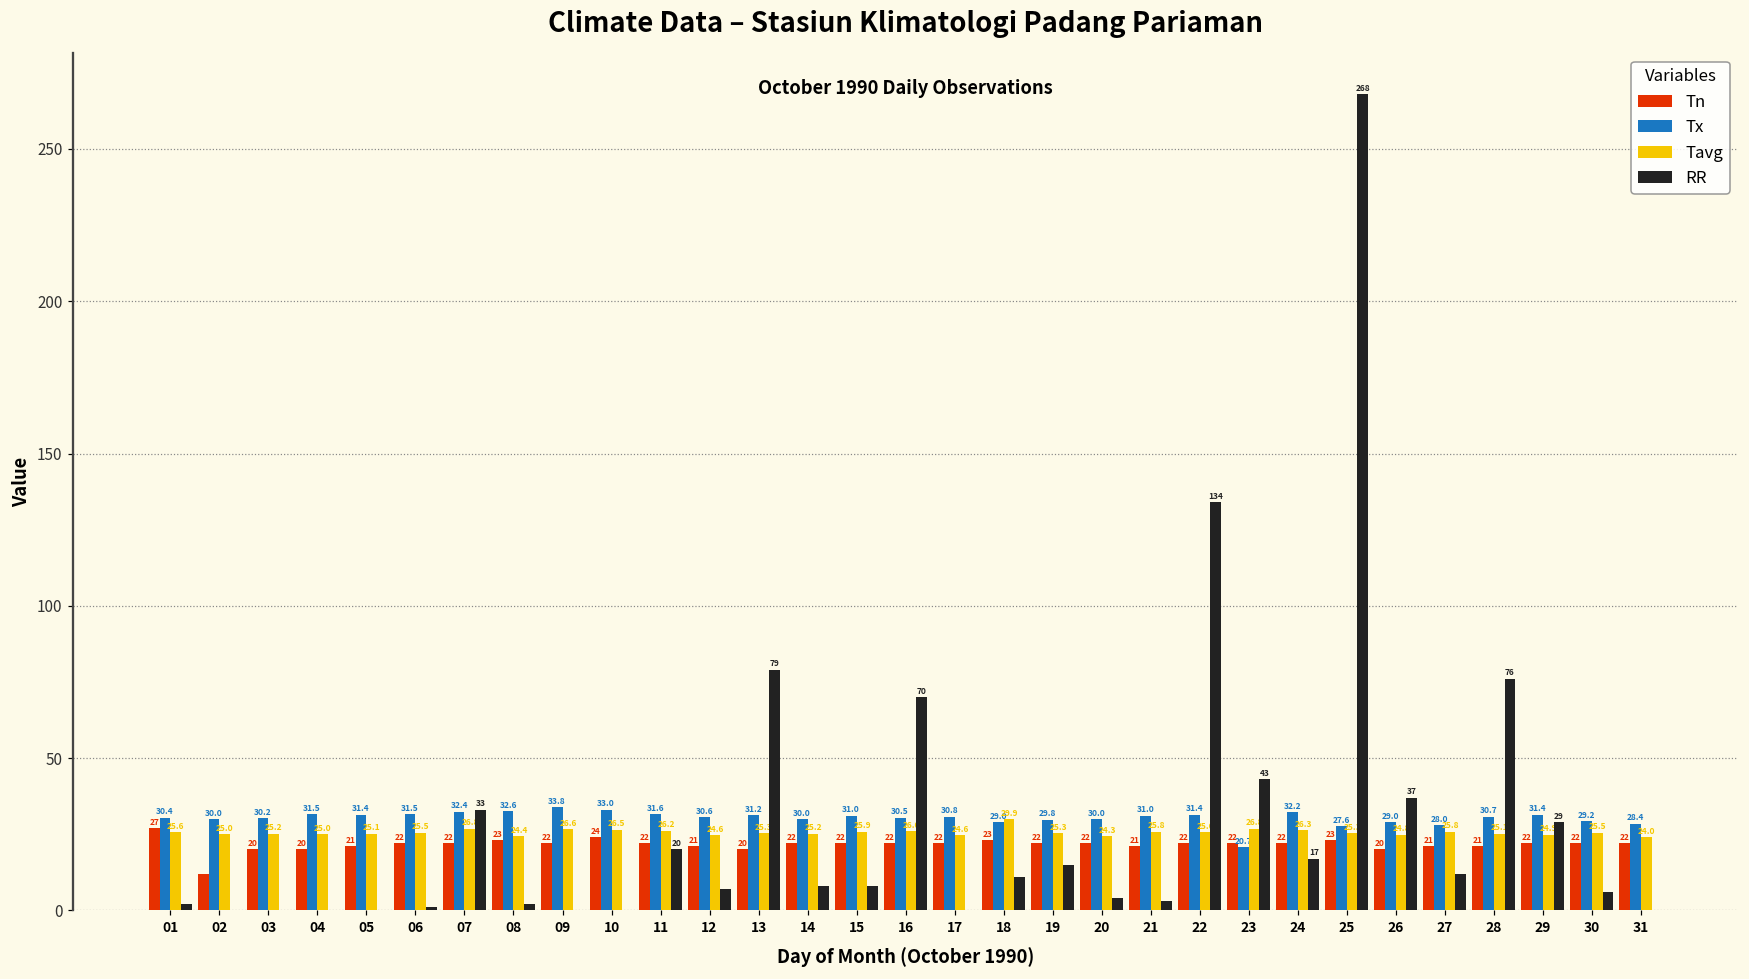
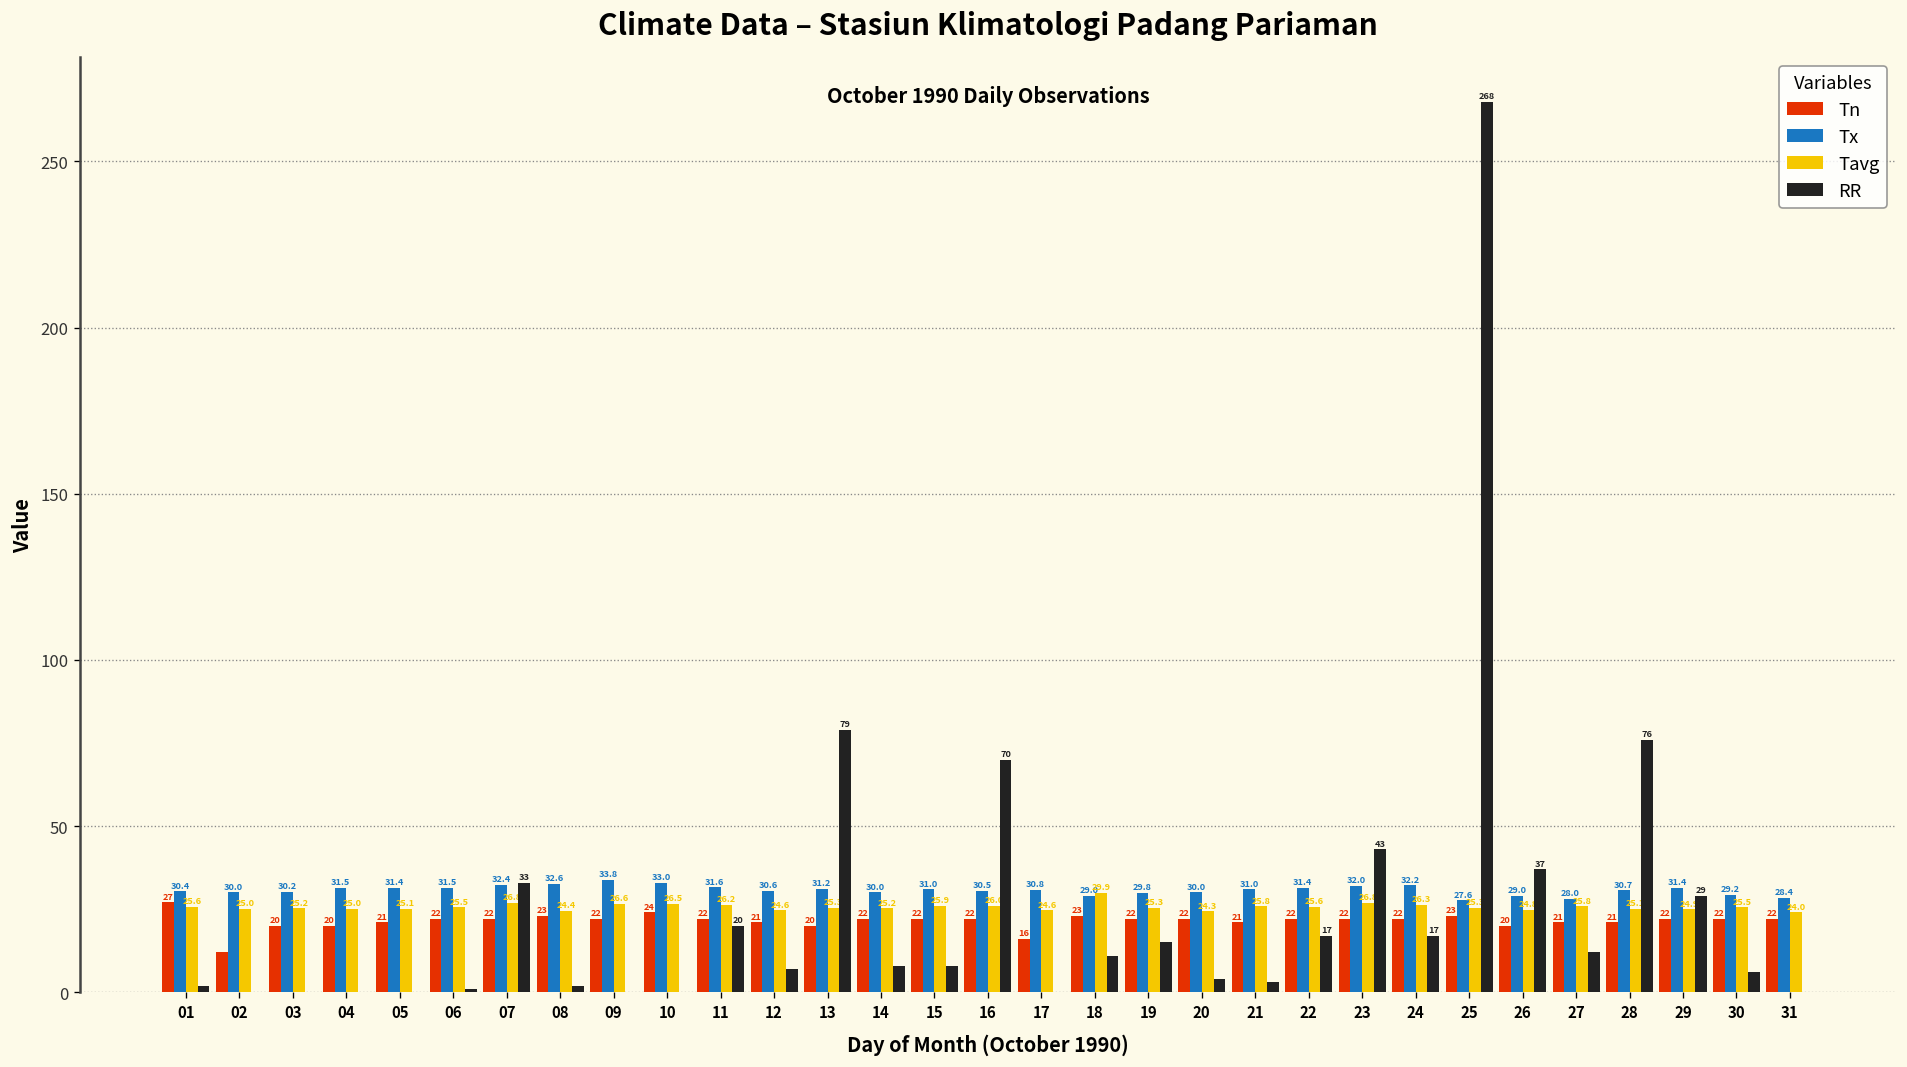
  {
    "Tn": {
      "01": 27,
      "03": 20,
      "04": 20,
      "05": 21,
      "06": 22,
      "07": 22,
      "08": 23,
      "09": 22,
      "10": 24,
      "11": 22,
      "12": 21,
      "13": 20,
      "14": 22,
      "15": 22,
      "16": 22,
-     "17": 22,
+     "17": 16,
      "18": 23,
      "19": 22,
      "20": 22,
      "21": 21,
      "22": 22,
      "23": 22,
      "24": 22,
      "25": 23,
      "26": 20,
      "27": 21,
      "28": 21,
      "29": 22,
      "30": 22,
      "31": 22
    },
    "Tx": {
      "01": 30.4,
      "02": 30.0,
      "03": 30.2,
      "04": 31.5,
      "05": 31.4,
      "06": 31.5,
      "07": 32.4,
      "08": 32.6,
      "09": 33.8,
      "10": 33.0,
      "11": 31.6,
      "12": 30.6,
      "13": 31.2,
      "14": 30.0,
      "15": 31.0,
      "16": 30.5,
      "17": 30.8,
      "19": 29.8,
      "20": 30.0,
      "21": 31.0,
      "22": 31.4,
-     "23": 20.7,
+     "23": 32.0,
      "24": 32.2,
      "25": 27.6,
      "26": 29.0,
      "27": 28.0,
      "28": 30.7,
      "29": 31.4,
      "30": 29.2,
      "31": 28.4
    },
    "Tavg": {
      "01": 25.6,
      "02": 25.0,
      "03": 25.2,
      "04": 25.0,
      "05": 25.1,
      "06": 25.5,
      "07": 26.8,
      "08": 24.4,
      "09": 26.6,
      "10": 26.5,
      "11": 26.2,
      "12": 24.6,
      "13": 25.3,
      "14": 25.2,
      "15": 25.9,
      "16": 26.0,
      "17": 24.6,
      "19": 25.3,
      "20": 24.3,
      "21": 25.8,
      "22": 25.6,
      "23": 26.8,
      "24": 26.3,
      "25": 25.3,
      "26": 24.8,
      "27": 25.8,
      "28": 25.1,
      "29": 24.9,
      "30": 25.5,
      "31": 24.0
    },
    "RR": {
      "07": 33,
      "11": 20,
      "13": 79,
      "16": 70,
-     "22": 134,
+     "22": 17,
      "23": 43,
      "24": 17,
      "25": 268,
      "26": 37,
      "28": 76,
      "29": 29
    }
  }
